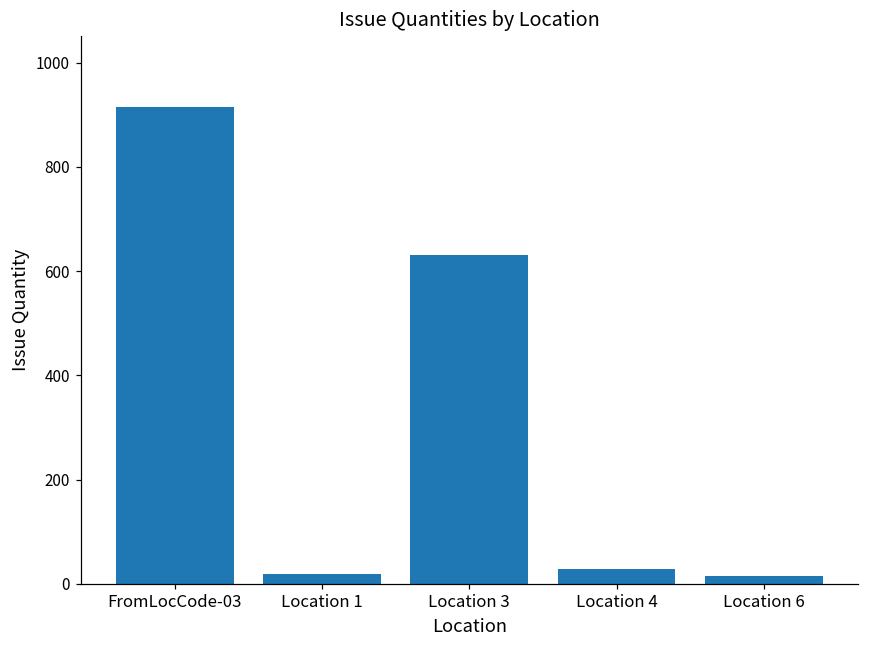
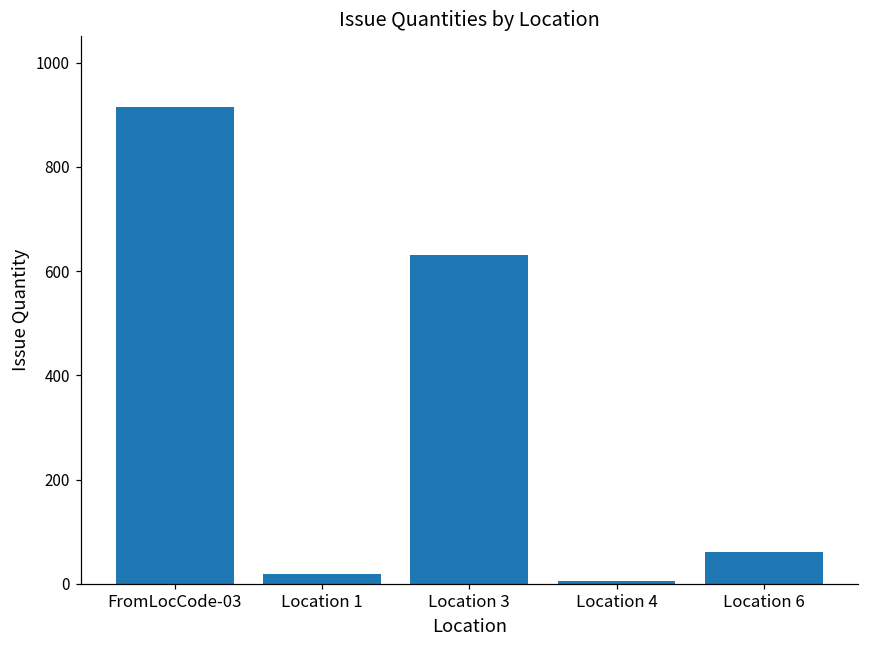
  {
    "FromLocCode-03": 920,
    "Location 1": 20,
    "Location 3": 630,
-   "Location 4": 30,
-   "Location 6": 20
+   "Location 4": 10,
+   "Location 6": 60
  }
